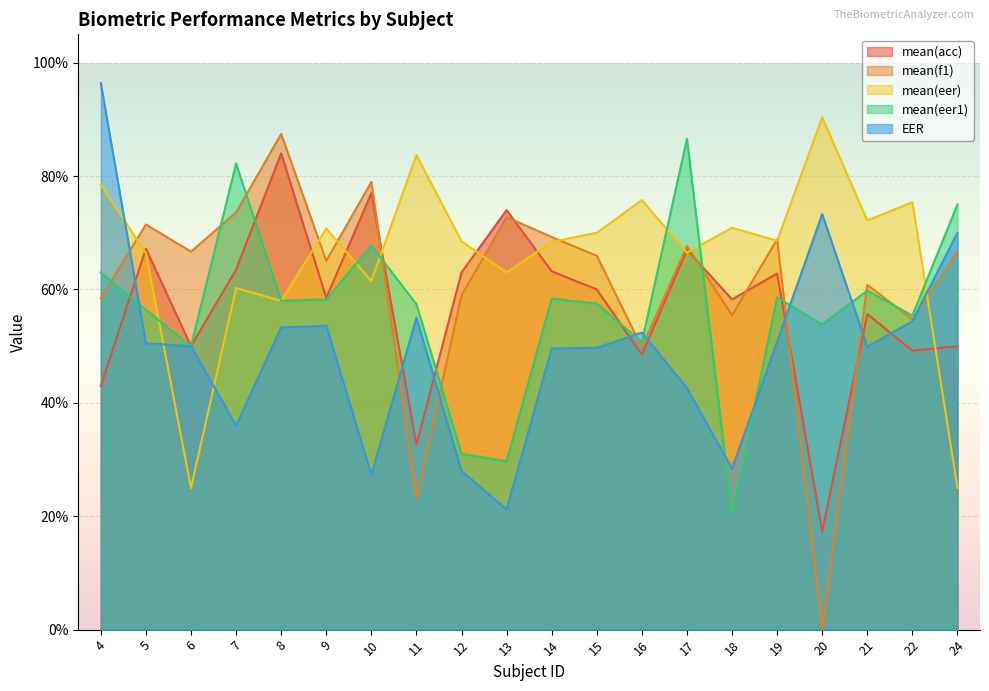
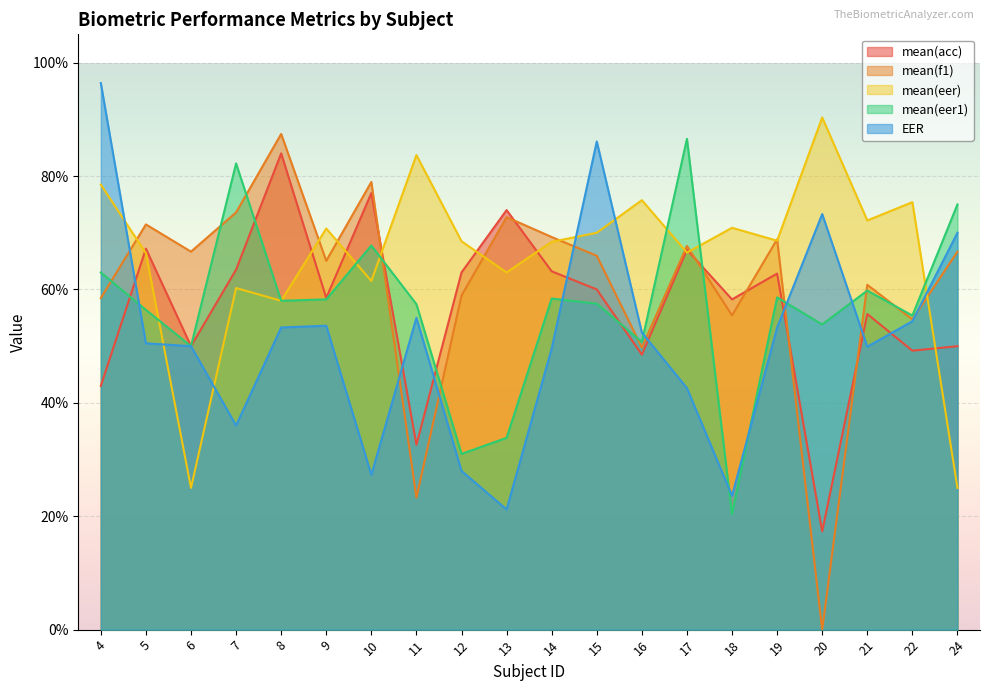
  {
    "mean(eer1)": {
      "4": "63%",
      "5": "56%",
      "7": "82%",
      "10": "68%",
      "11": "57%",
      "12": "31%",
-     "13": "30%",
+     "13": "34%",
      "14": "58%",
      "15": "57%",
      "16": "51%",
      "17": "87%",
      "18": "20%",
      "19": "59%",
      "20": "54%",
      "21": "60%",
      "22": "55%",
      "24": "75%"
    },
    "EER": {
      "4": "96%",
      "5": "51%",
      "7": "36%",
      "8": "53%",
      "9": "54%",
      "10": "27%",
      "11": "55%",
      "12": "28%",
      "13": "21%",
      "14": "50%",
-     "15": "50%",
+     "15": "86%",
      "16": "52%",
      "17": "43%",
-     "18": "28%",
-     "19": "51%",
+     "18": "24%",
+     "19": "53%",
      "20": "73%",
      "21": "50%",
      "24": "70%"
    }
  }
